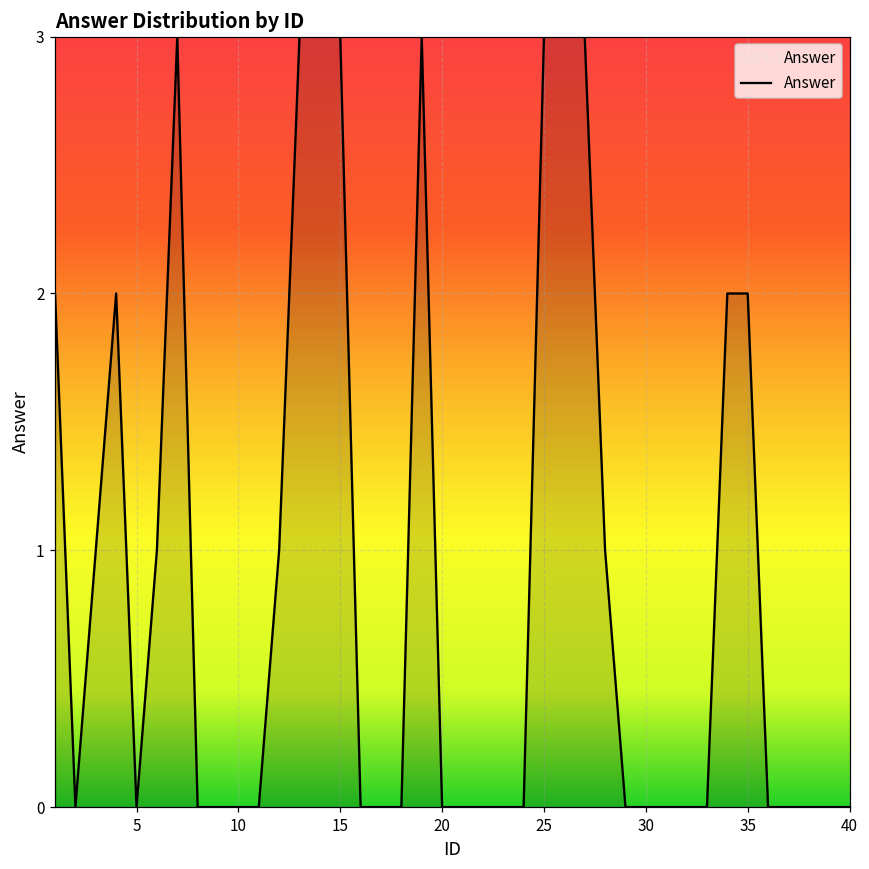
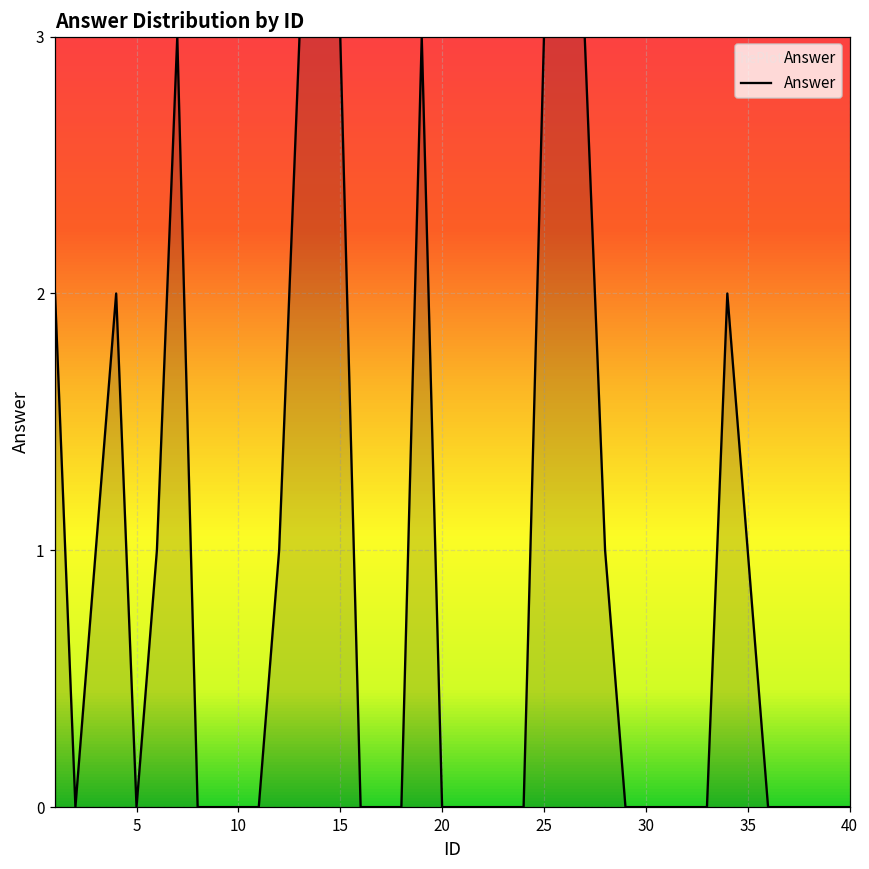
  {
    "5": 0,
    "10": 0,
    "15": 3,
    "20": 0,
    "25": 3,
    "30": 0,
-   "35": 2,
+   "35": 1,
    "40": 0
  }
